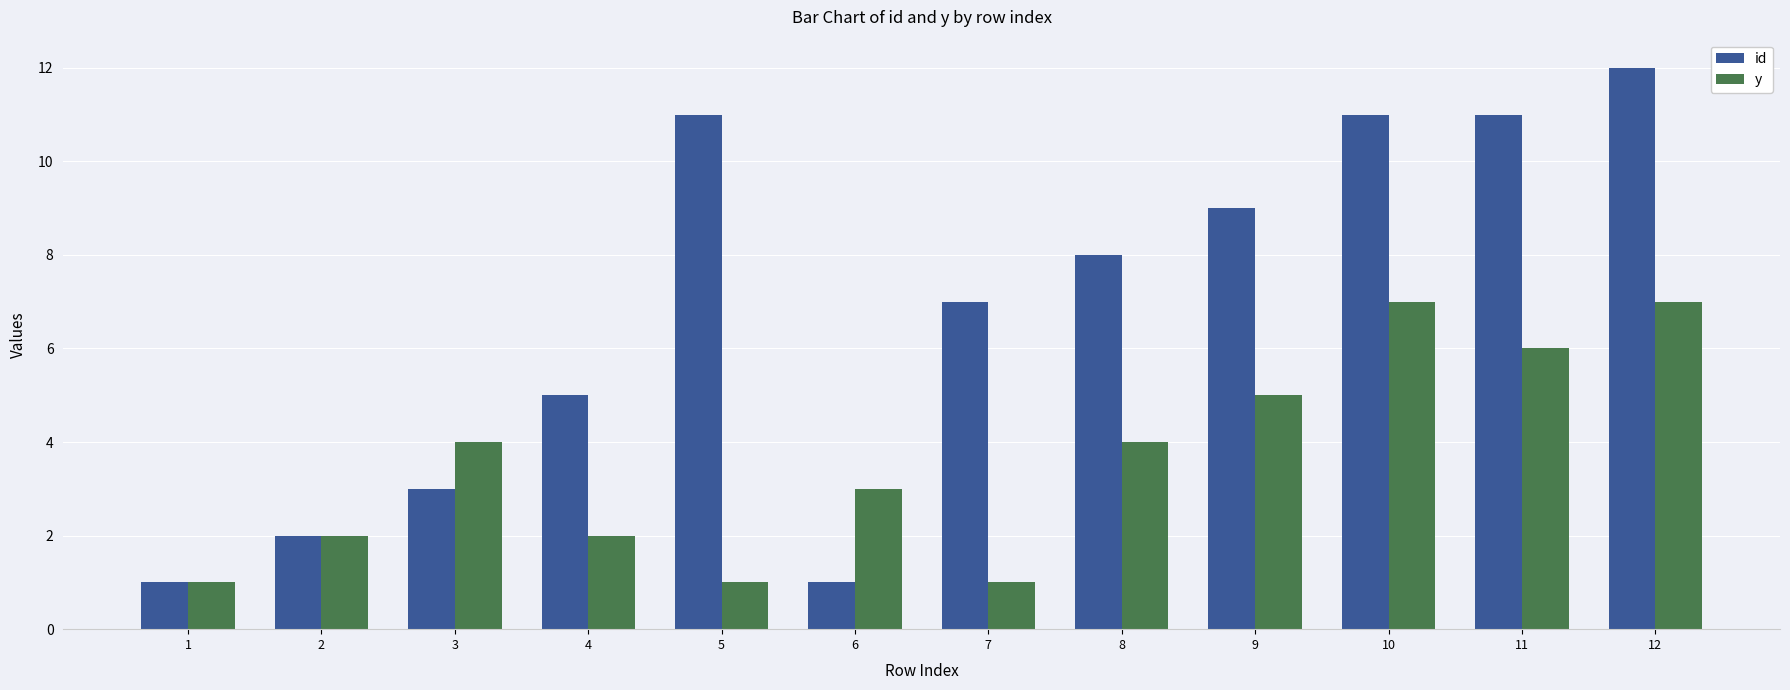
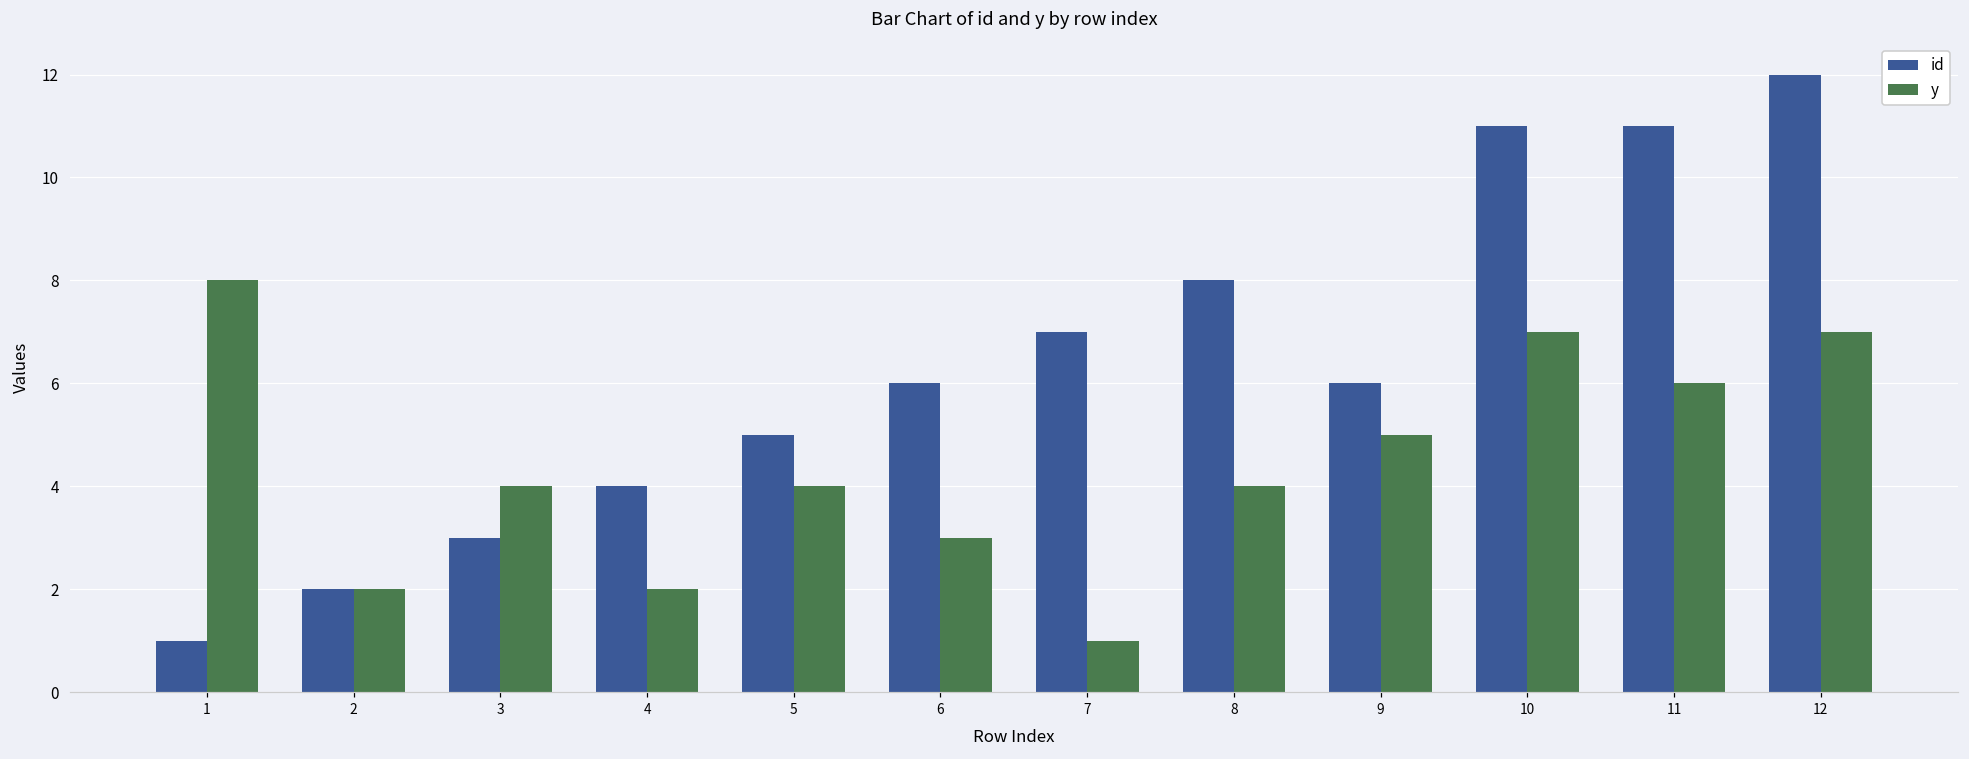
  {
    "id": {
      "1": 1,
      "2": 2,
      "3": 3,
-     "4": 5,
-     "5": 11,
-     "6": 1,
+     "4": 4,
+     "5": 5,
+     "6": 6,
      "7": 7,
      "8": 8,
-     "9": 9,
+     "9": 6,
      "10": 11,
      "11": 11,
      "12": 12
    },
    "y": {
-     "1": 1,
+     "1": 8,
      "2": 2,
      "3": 4,
      "4": 2,
-     "5": 1,
+     "5": 4,
      "6": 3,
      "7": 1,
      "8": 4,
      "9": 5,
      "10": 7,
      "11": 6,
      "12": 7
    }
  }
